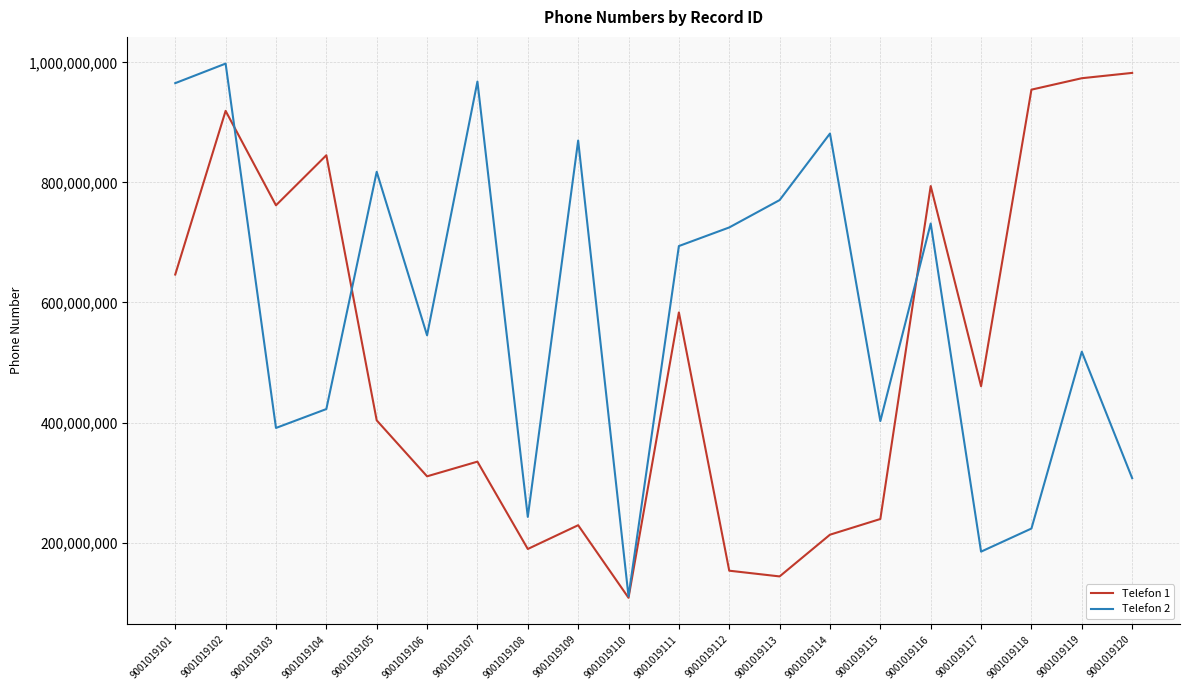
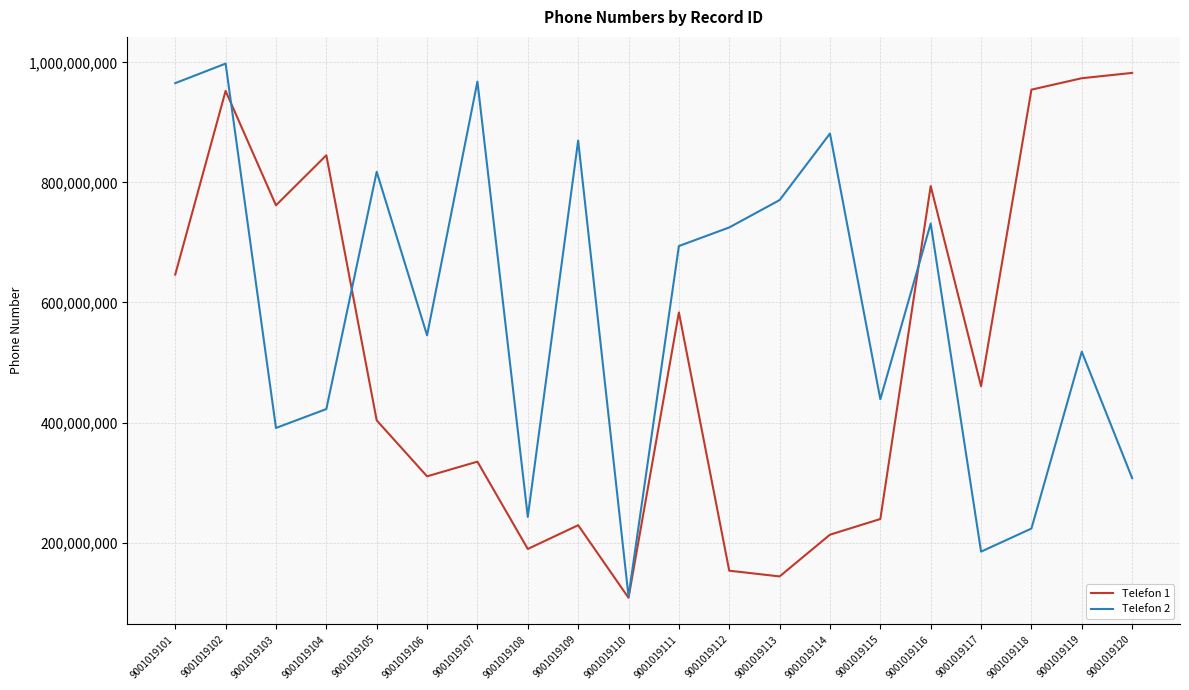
  {
    "Telefon 1": {
      "9001019101": "650,000,000",
-     "9001019102": "920,000,000",
+     "9001019102": "950,000,000",
      "9001019103": "760,000,000",
      "9001019104": "850,000,000",
      "9001019105": "400,000,000",
      "9001019106": "310,000,000",
      "9001019107": "330,000,000",
      "9001019108": "190,000,000",
      "9001019109": "230,000,000",
      "9001019111": "580,000,000",
      "9001019112": "150,000,000",
      "9001019113": "140,000,000",
      "9001019114": "210,000,000",
      "9001019115": "240,000,000",
      "9001019116": "790,000,000",
      "9001019117": "460,000,000",
      "9001019118": "950,000,000",
      "9001019119": "970,000,000",
      "9001019120": "980,000,000"
    },
    "Telefon 2": {
      "9001019101": "970,000,000",
      "9001019102": "1,000,000,000",
      "9001019103": "390,000,000",
      "9001019104": "420,000,000",
      "9001019105": "820,000,000",
      "9001019106": "550,000,000",
      "9001019107": "970,000,000",
      "9001019108": "240,000,000",
      "9001019109": "870,000,000",
      "9001019111": "690,000,000",
      "9001019112": "730,000,000",
      "9001019113": "770,000,000",
      "9001019114": "880,000,000",
-     "9001019115": "400,000,000",
+     "9001019115": "440,000,000",
      "9001019116": "730,000,000",
      "9001019117": "180,000,000",
      "9001019118": "220,000,000",
      "9001019119": "520,000,000",
      "9001019120": "310,000,000"
    }
  }
